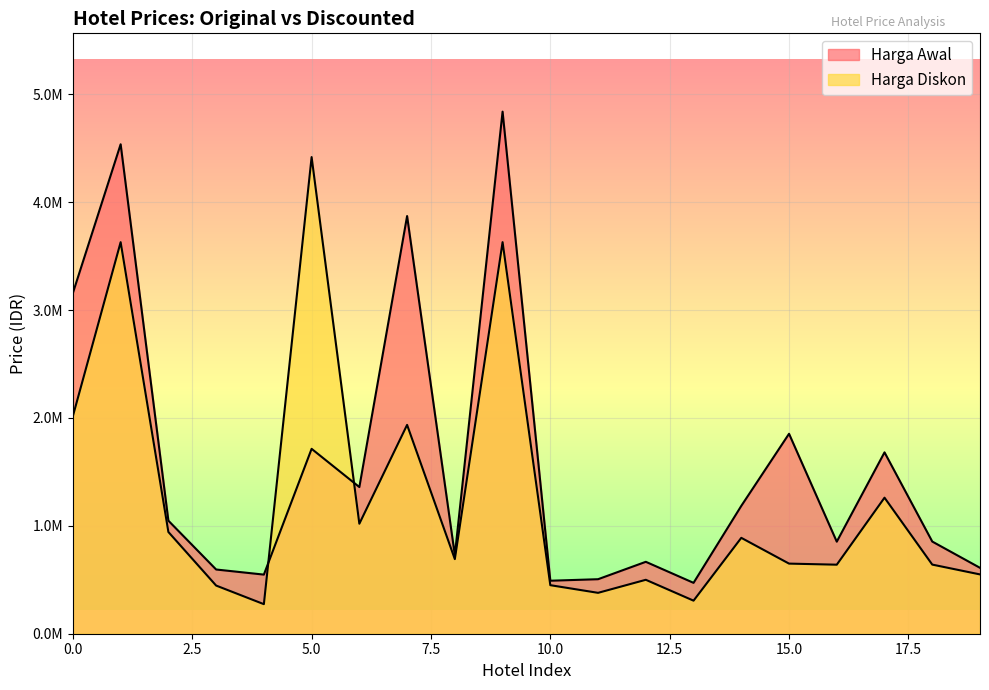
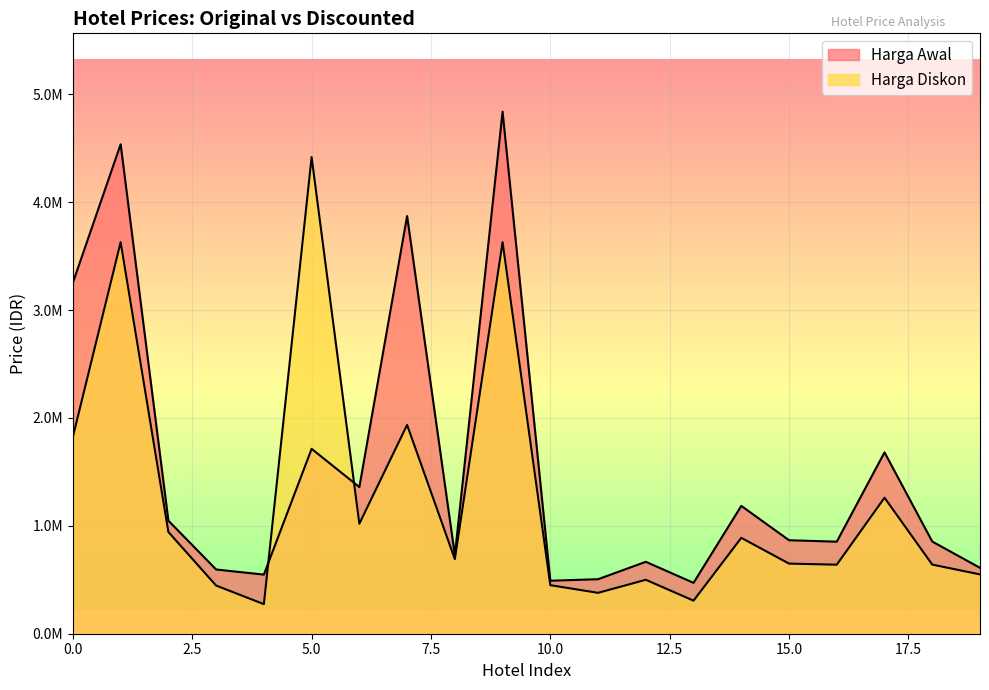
  {
    "Harga Awal": {
-     "0.0": 3160000,
+     "0.0": 3250000,
      "5.0": 1710000,
      "10.0": 490000,
-     "15.0": 1850000
+     "15.0": 870000
    },
    "Harga Diskon": {
-     "0.0": 2020000,
+     "0.0": 1830000,
      "5.0": 4420000,
      "10.0": 450000,
      "15.0": 650000
    }
  }
